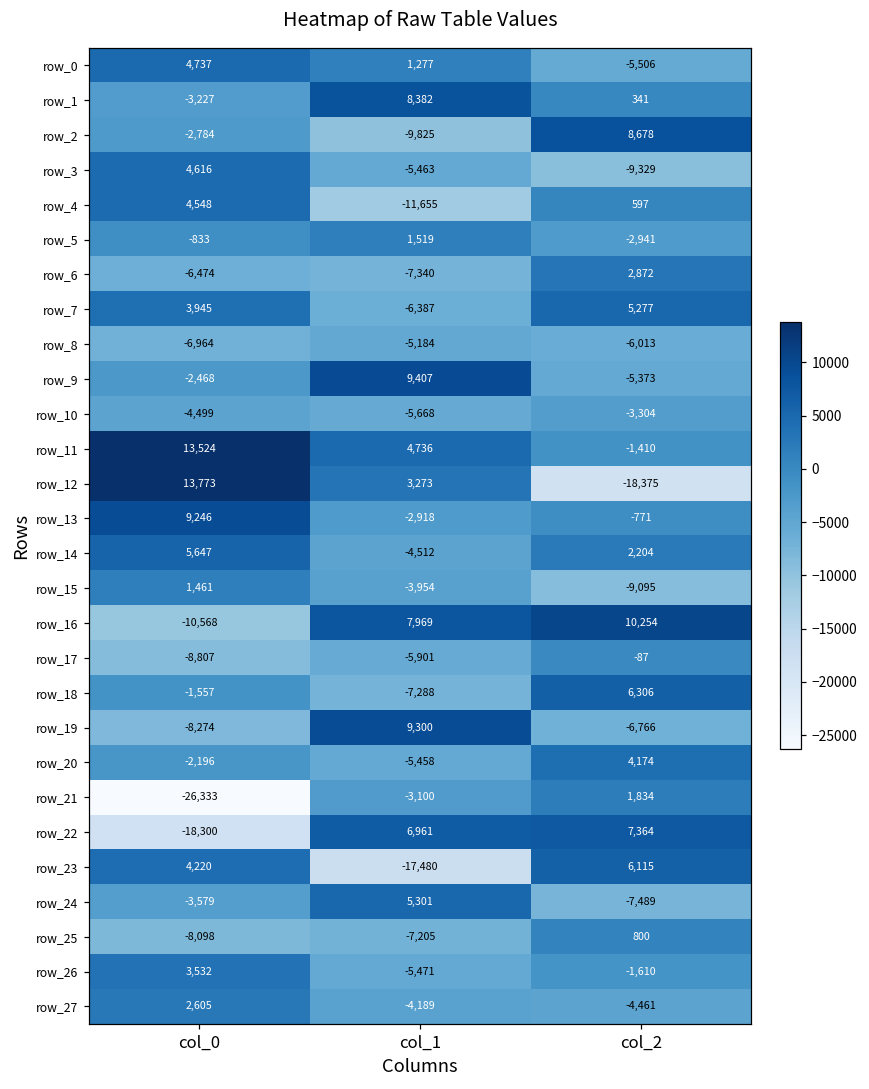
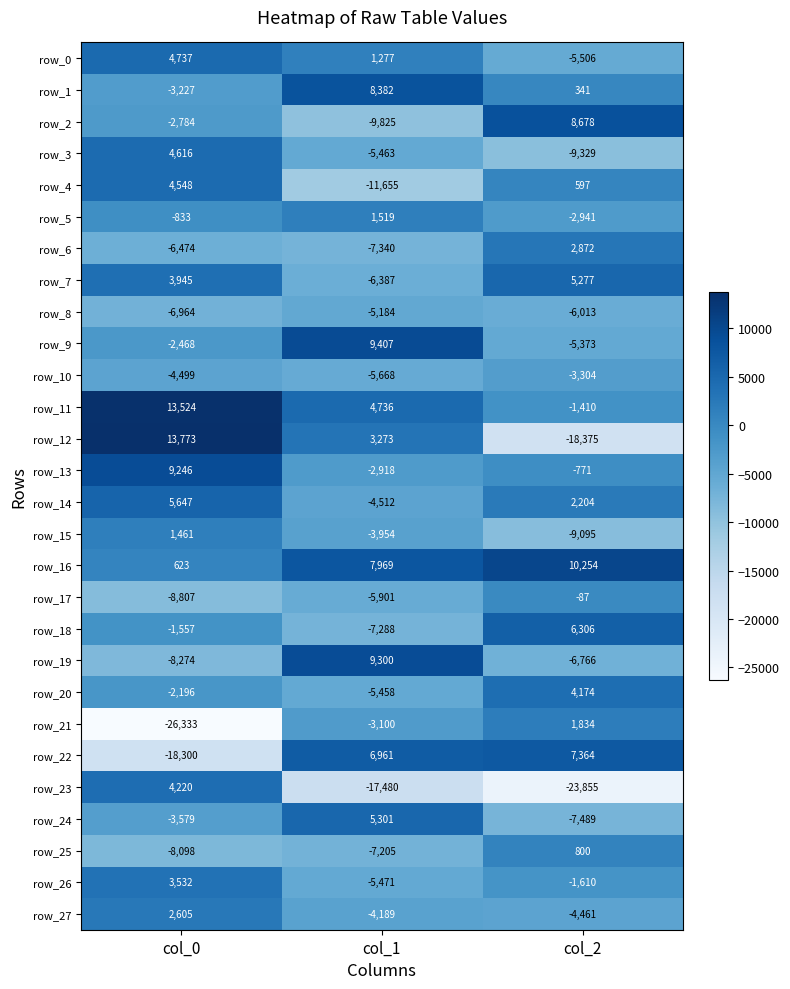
  {
    "row_0": {
      "col_0": "4,737",
      "col_1": "1,277",
      "col_2": "-5,506"
    },
    "row_1": {
      "col_0": "-3,227",
      "col_1": "8,382",
      "col_2": "341"
    },
    "row_2": {
      "col_0": "-2,784",
      "col_1": "-9,825",
      "col_2": "8,678"
    },
    "row_3": {
      "col_0": "4,616",
      "col_1": "-5,463",
      "col_2": "-9,329"
    },
    "row_4": {
      "col_0": "4,548",
      "col_1": "-11,655",
      "col_2": "597"
    },
    "row_5": {
      "col_0": "-833",
      "col_1": "1,519",
      "col_2": "-2,941"
    },
    "row_6": {
      "col_0": "-6,474",
      "col_1": "-7,340",
      "col_2": "2,872"
    },
    "row_7": {
      "col_0": "3,945",
      "col_1": "-6,387",
      "col_2": "5,277"
    },
    "row_8": {
      "col_0": "-6,964",
      "col_1": "-5,184",
      "col_2": "-6,013"
    },
    "row_9": {
      "col_0": "-2,468",
      "col_1": "9,407",
      "col_2": "-5,373"
    },
    "row_10": {
      "col_0": "-4,499",
      "col_1": "-5,668",
      "col_2": "-3,304"
    },
    "row_11": {
      "col_0": "13,524",
      "col_1": "4,736",
      "col_2": "-1,410"
    },
    "row_12": {
      "col_0": "13,773",
      "col_1": "3,273",
      "col_2": "-18,375"
    },
    "row_13": {
      "col_0": "9,246",
      "col_1": "-2,918",
      "col_2": "-771"
    },
    "row_14": {
      "col_0": "5,647",
      "col_1": "-4,512",
      "col_2": "2,204"
    },
    "row_15": {
      "col_0": "1,461",
      "col_1": "-3,954",
      "col_2": "-9,095"
    },
    "row_16": {
-     "col_0": "-10,568",
+     "col_0": "623",
      "col_1": "7,969",
      "col_2": "10,254"
    },
    "row_17": {
      "col_0": "-8,807",
      "col_1": "-5,901",
      "col_2": "-87"
    },
    "row_18": {
      "col_0": "-1,557",
      "col_1": "-7,288",
      "col_2": "6,306"
    },
    "row_19": {
      "col_0": "-8,274",
      "col_1": "9,300",
      "col_2": "-6,766"
    },
    "row_20": {
      "col_0": "-2,196",
      "col_1": "-5,458",
      "col_2": "4,174"
    },
    "row_21": {
      "col_0": "-26,333",
      "col_1": "-3,100",
      "col_2": "1,834"
    },
    "row_22": {
      "col_0": "-18,300",
      "col_1": "6,961",
      "col_2": "7,364"
    },
    "row_23": {
      "col_0": "4,220",
      "col_1": "-17,480",
-     "col_2": "6,115"
+     "col_2": "-23,855"
    },
    "row_24": {
      "col_0": "-3,579",
      "col_1": "5,301",
      "col_2": "-7,489"
    },
    "row_25": {
      "col_0": "-8,098",
      "col_1": "-7,205",
      "col_2": "800"
    },
    "row_26": {
      "col_0": "3,532",
      "col_1": "-5,471",
      "col_2": "-1,610"
    },
    "row_27": {
      "col_0": "2,605",
      "col_1": "-4,189",
      "col_2": "-4,461"
    }
  }
